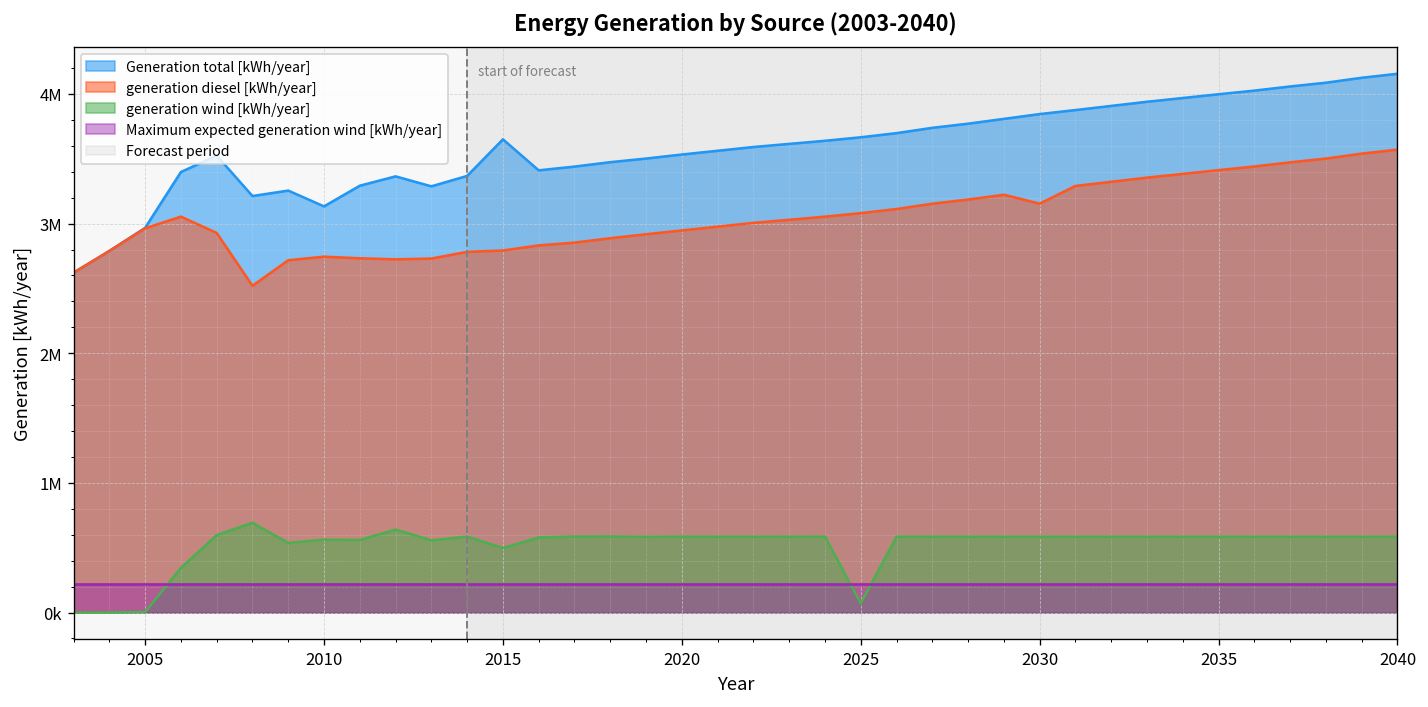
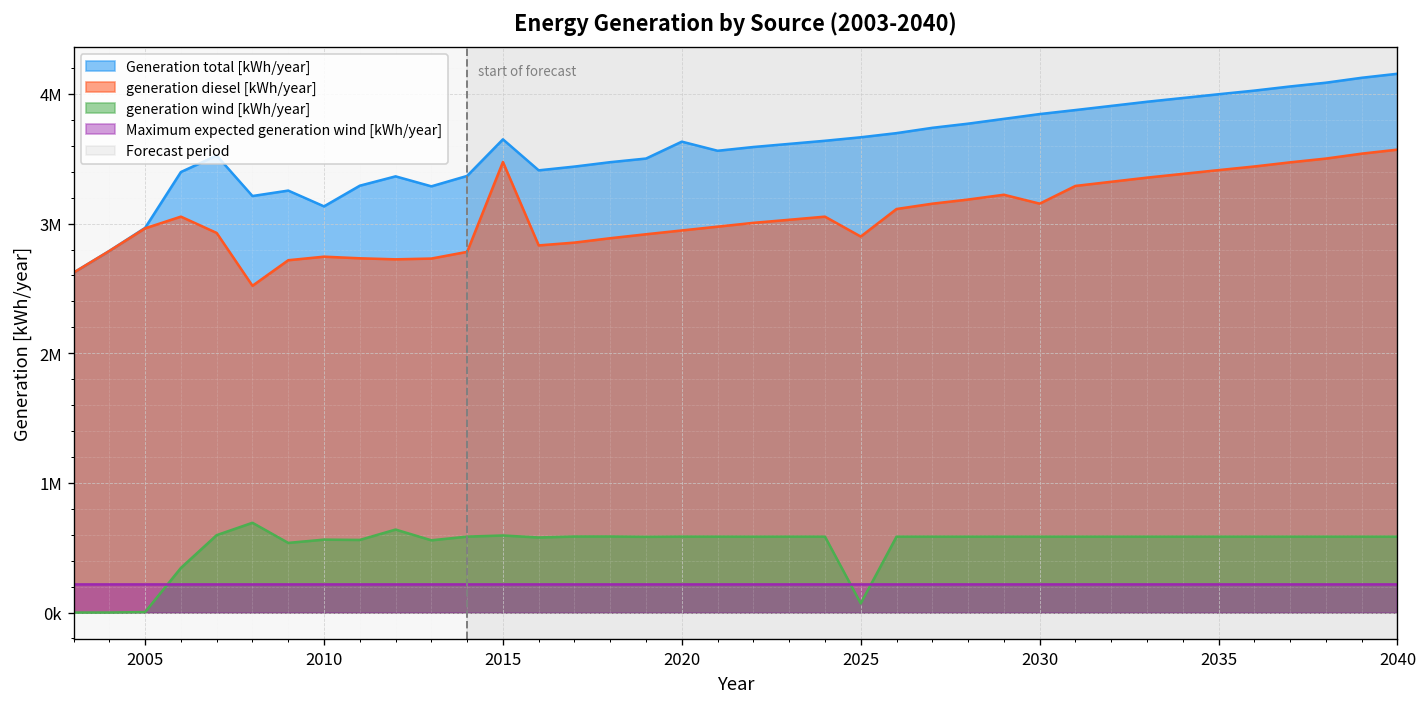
  {
    "Generation total [kWh/year]": {
      "2010": 3130000,
      "2015": 3650000,
-     "2020": 3530000,
+     "2020": 3630000,
      "2025": 3670000,
      "2030": 3850000,
      "2035": 4000000,
      "2040": 4160000
    },
    "generation diesel [kWh/year]": {
      "2010": 2750000,
-     "2015": 2790000,
+     "2015": 3480000,
      "2020": 2950000,
-     "2025": 3080000,
+     "2025": 2900000,
      "2030": 3150000,
      "2035": 3410000,
      "2040": 3570000
    },
    "generation wind [kWh/year]": {
      "2005": 0,
      "2010": 560000,
-     "2015": 500000,
+     "2015": 590000,
      "2020": 590000,
      "2025": 70000,
      "2030": 590000,
      "2035": 590000,
      "2040": 590000
    },
    "Maximum expected generation wind [kWh/year]": {
      "2005": 220000,
      "2010": 220000,
      "2015": 220000,
      "2020": 220000,
      "2025": 220000,
      "2030": 220000,
      "2035": 220000,
      "2040": 220000
    }
  }
